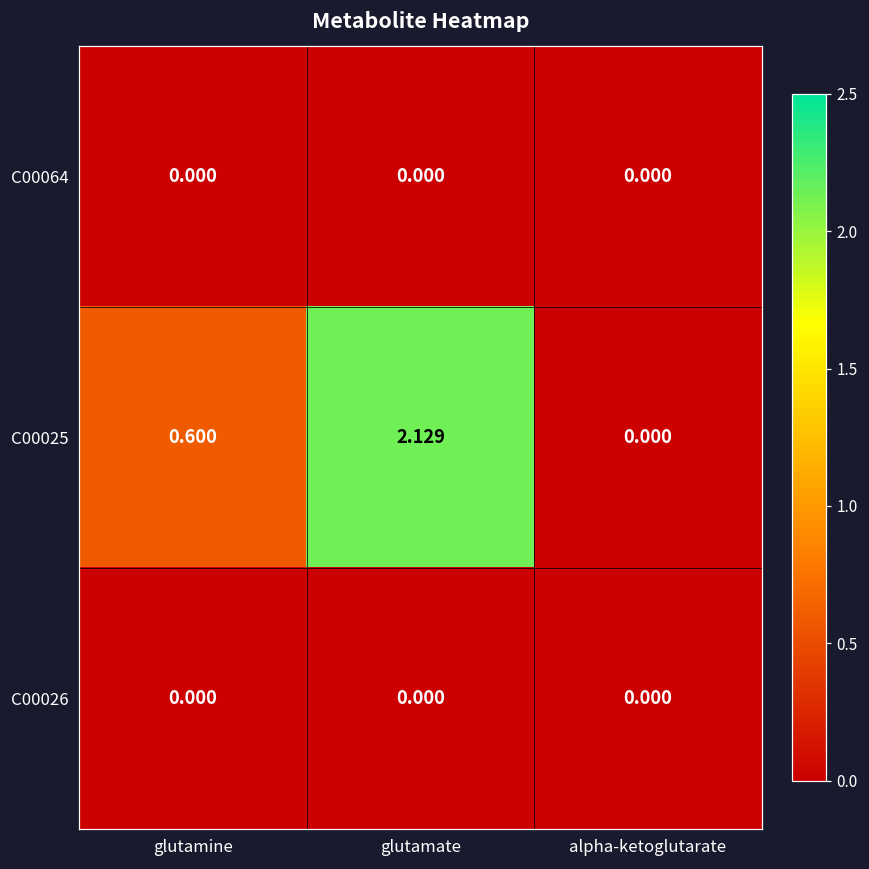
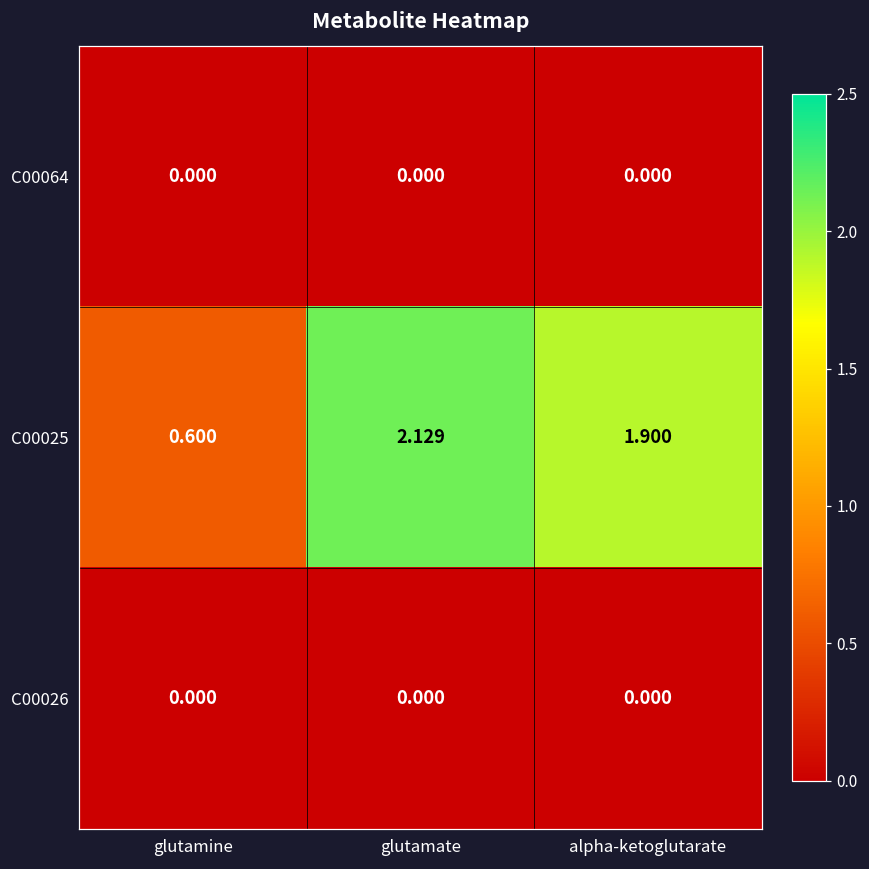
  {
    "C00064": {
      "glutamine": 0.000,
      "glutamate": 0.000,
      "alpha-ketoglutarate": 0.000
    },
    "C00025": {
      "glutamine": 0.600,
      "glutamate": 2.129,
-     "alpha-ketoglutarate": 0.000
+     "alpha-ketoglutarate": 1.900
    },
    "C00026": {
      "glutamine": 0.000,
      "glutamate": 0.000,
      "alpha-ketoglutarate": 0.000
    }
  }
